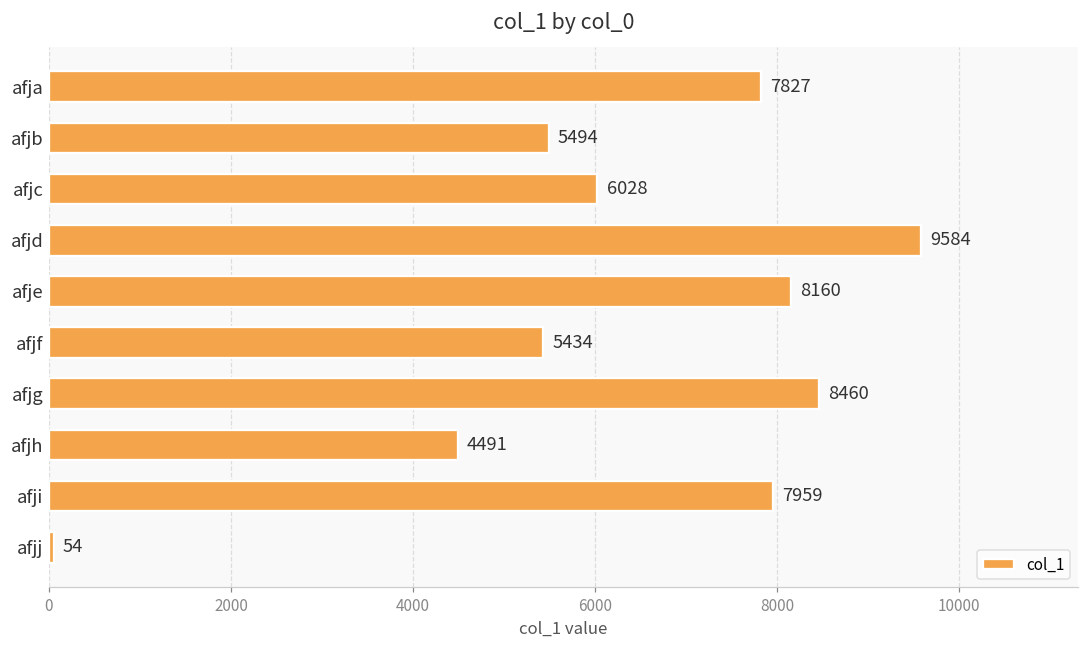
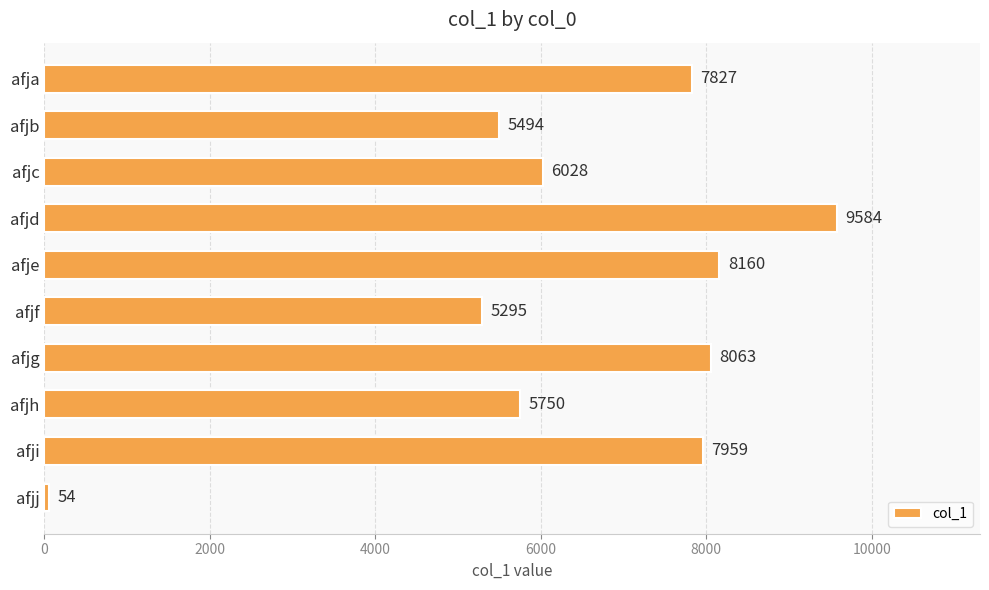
  {
    "afja": 7827,
    "afjb": 5494,
    "afjc": 6028,
    "afjd": 9584,
    "afje": 8160,
-   "afjf": 5434,
-   "afjg": 8460,
-   "afjh": 4491,
+   "afjf": 5295,
+   "afjg": 8063,
+   "afjh": 5750,
    "afji": 7959,
    "afjj": 54
  }
